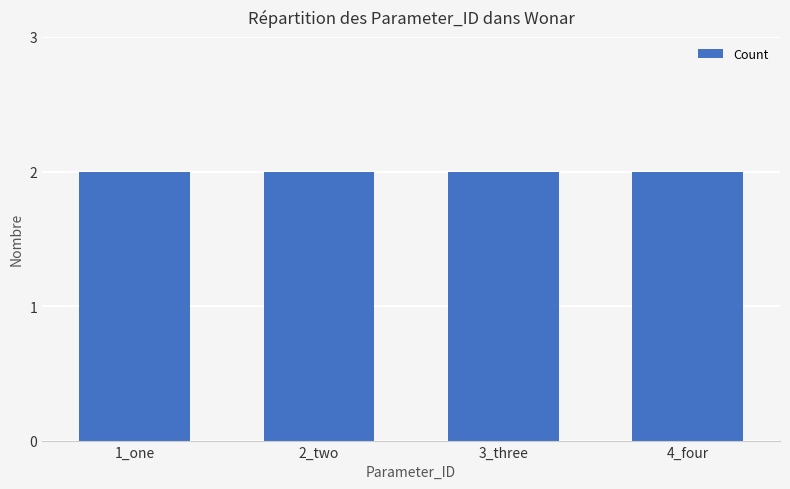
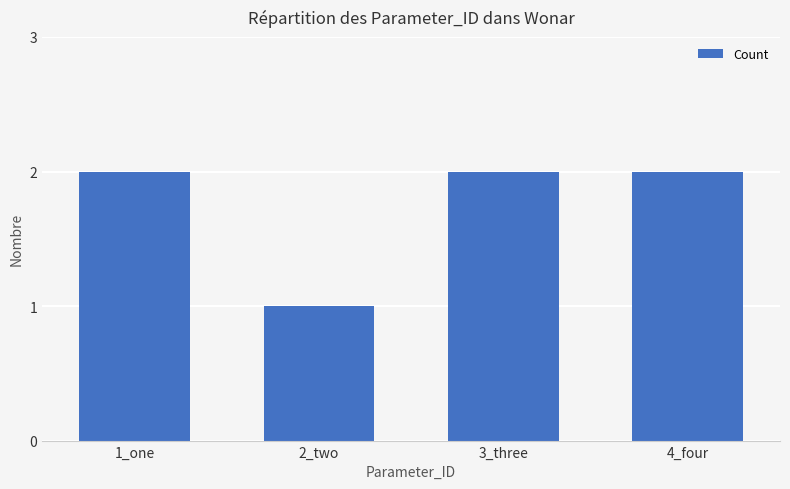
  {
    "1_one": 2,
-   "2_two": 2,
+   "2_two": 1,
    "3_three": 2,
    "4_four": 2
  }
